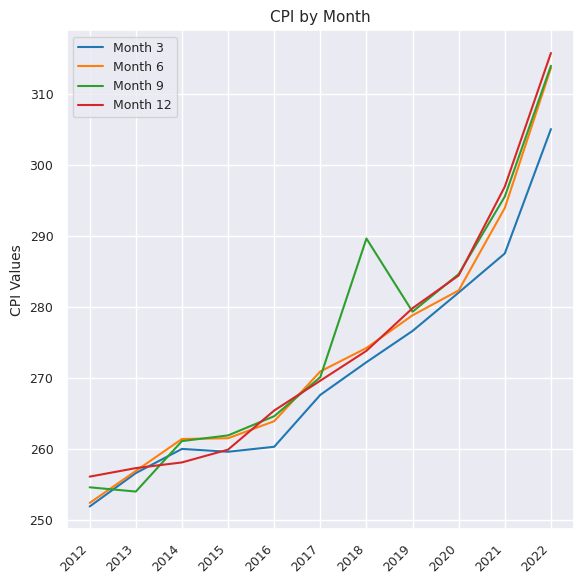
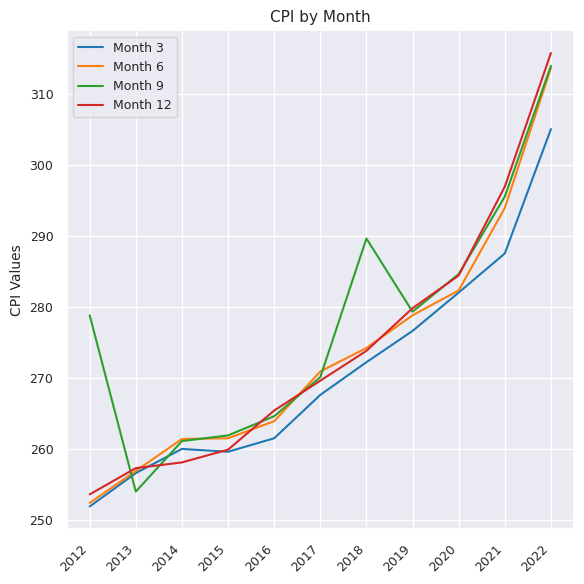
  {
    "Month 3": {
      "2012": 252,
      "2014": 260,
-     "2016": 260,
+     "2016": 262,
      "2017": 268,
      "2018": 272,
      "2019": 277,
      "2021": 288,
      "2022": 305
    },
    "Month 6": {
      "2012": 252,
      "2015": 262,
      "2016": 264,
      "2017": 271,
      "2018": 274,
      "2019": 279,
      "2021": 294
    },
    "Month 9": {
-     "2012": 255,
+     "2012": 279,
      "2013": 254,
      "2015": 262,
      "2016": 265,
      "2017": 270,
      "2018": 290,
      "2019": 279,
      "2021": 296
    },
    "Month 12": {
-     "2012": 256,
+     "2012": 254,
      "2013": 257,
      "2014": 258,
      "2016": 265,
      "2017": 270,
      "2018": 274,
      "2019": 280,
      "2021": 297,
      "2022": 316
    }
  }
